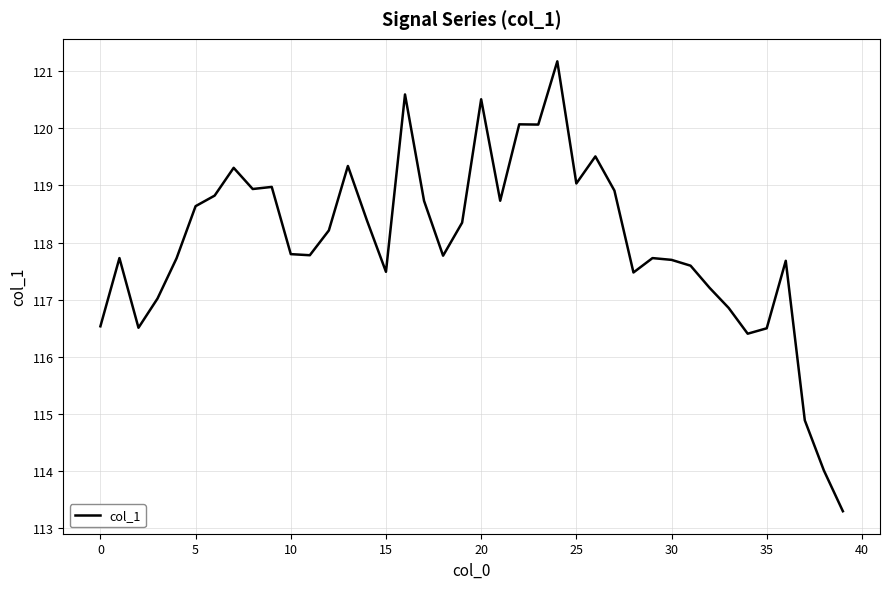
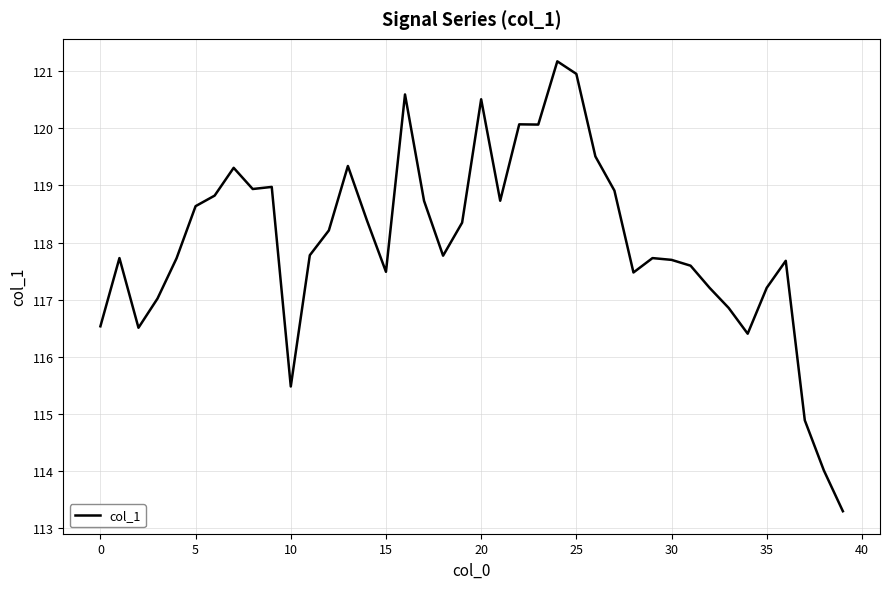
  {
    "0": 116.5,
    "5": 118.6,
-   "10": 117.8,
+   "10": 115.5,
    "15": 117.5,
    "20": 120.5,
-   "25": 119.0,
+   "25": 121.0,
    "30": 117.7,
-   "35": 116.5
+   "35": 117.2
  }
